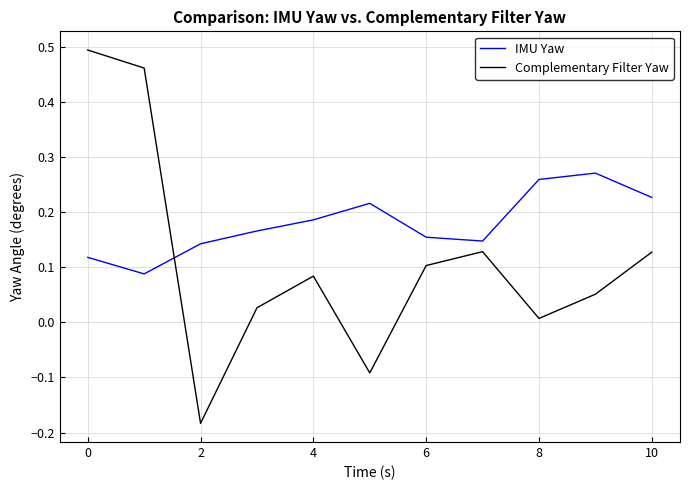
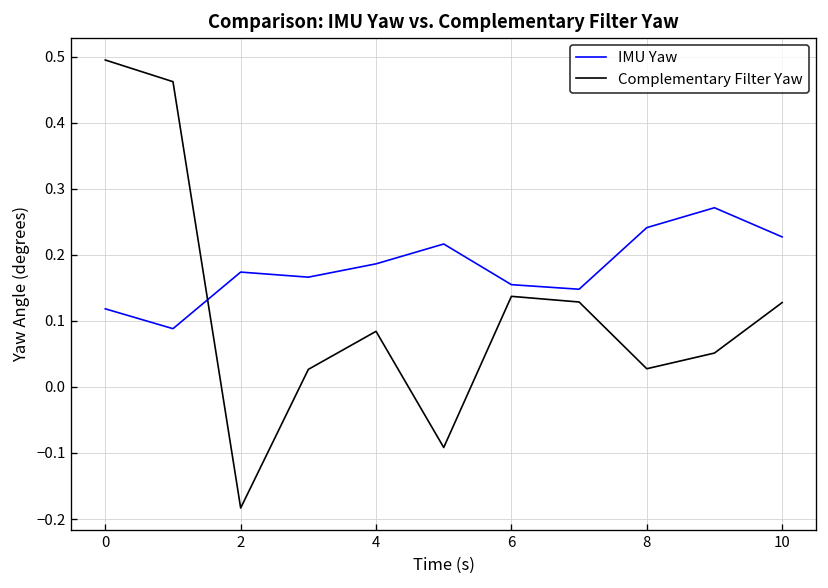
  {
    "IMU Yaw": {
      "0": 0.12,
-     "2": 0.14,
+     "2": 0.17,
      "4": 0.19,
      "6": 0.15,
-     "8": 0.26,
+     "8": 0.24,
      "10": 0.23
    },
    "Complementary Filter Yaw": {
      "0": 0.50,
      "2": -0.18,
      "4": 0.08,
-     "6": 0.10,
-     "8": 0.01,
+     "6": 0.14,
+     "8": 0.03,
      "10": 0.13
    }
  }
